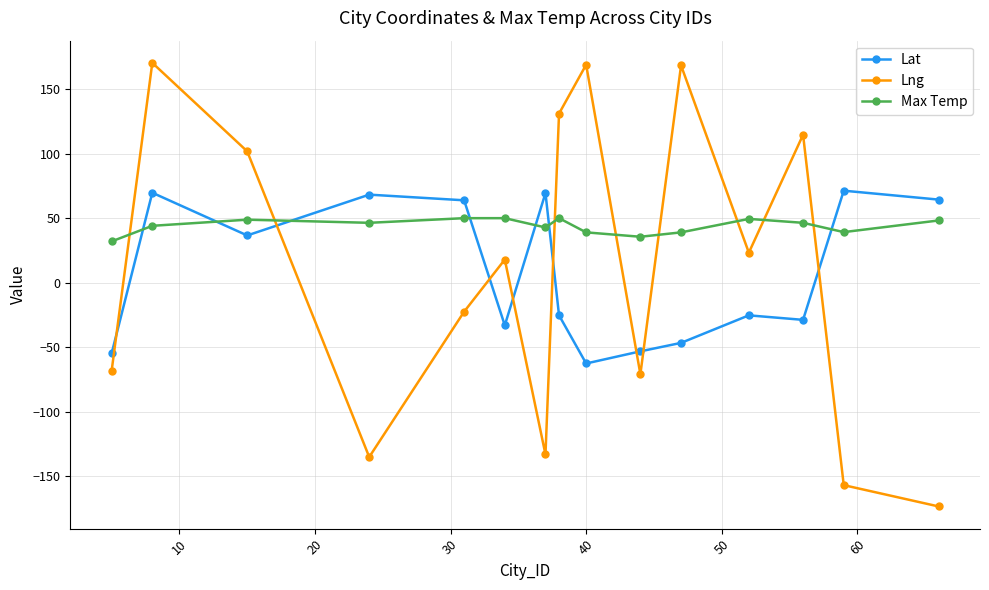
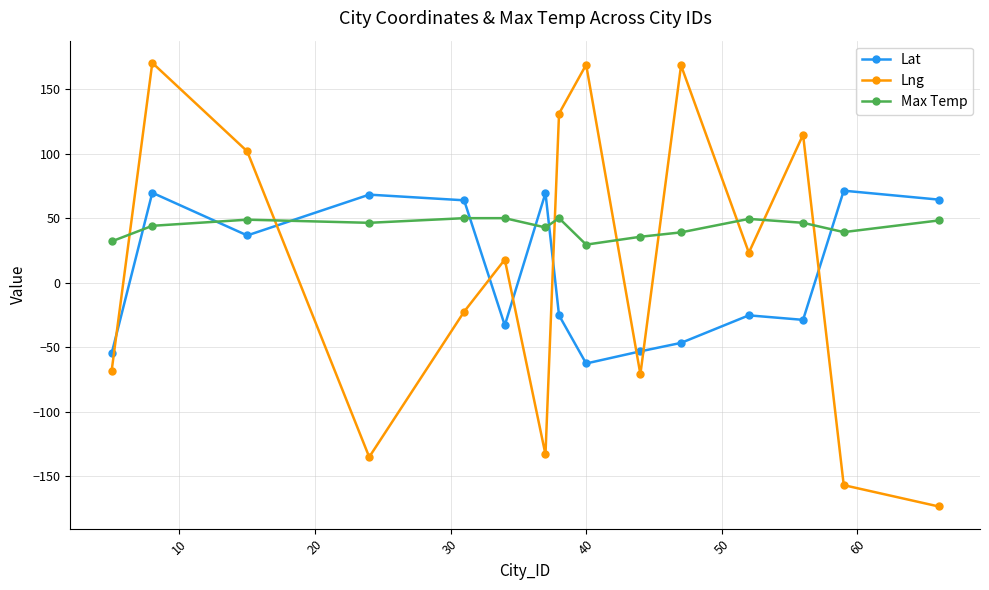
  {
    "Lat": {
      "40": -63
    },
    "Lng": {
      "40": 169
    },
    "Max Temp": {
-     "40": 39
+     "40": 30
    }
  }
